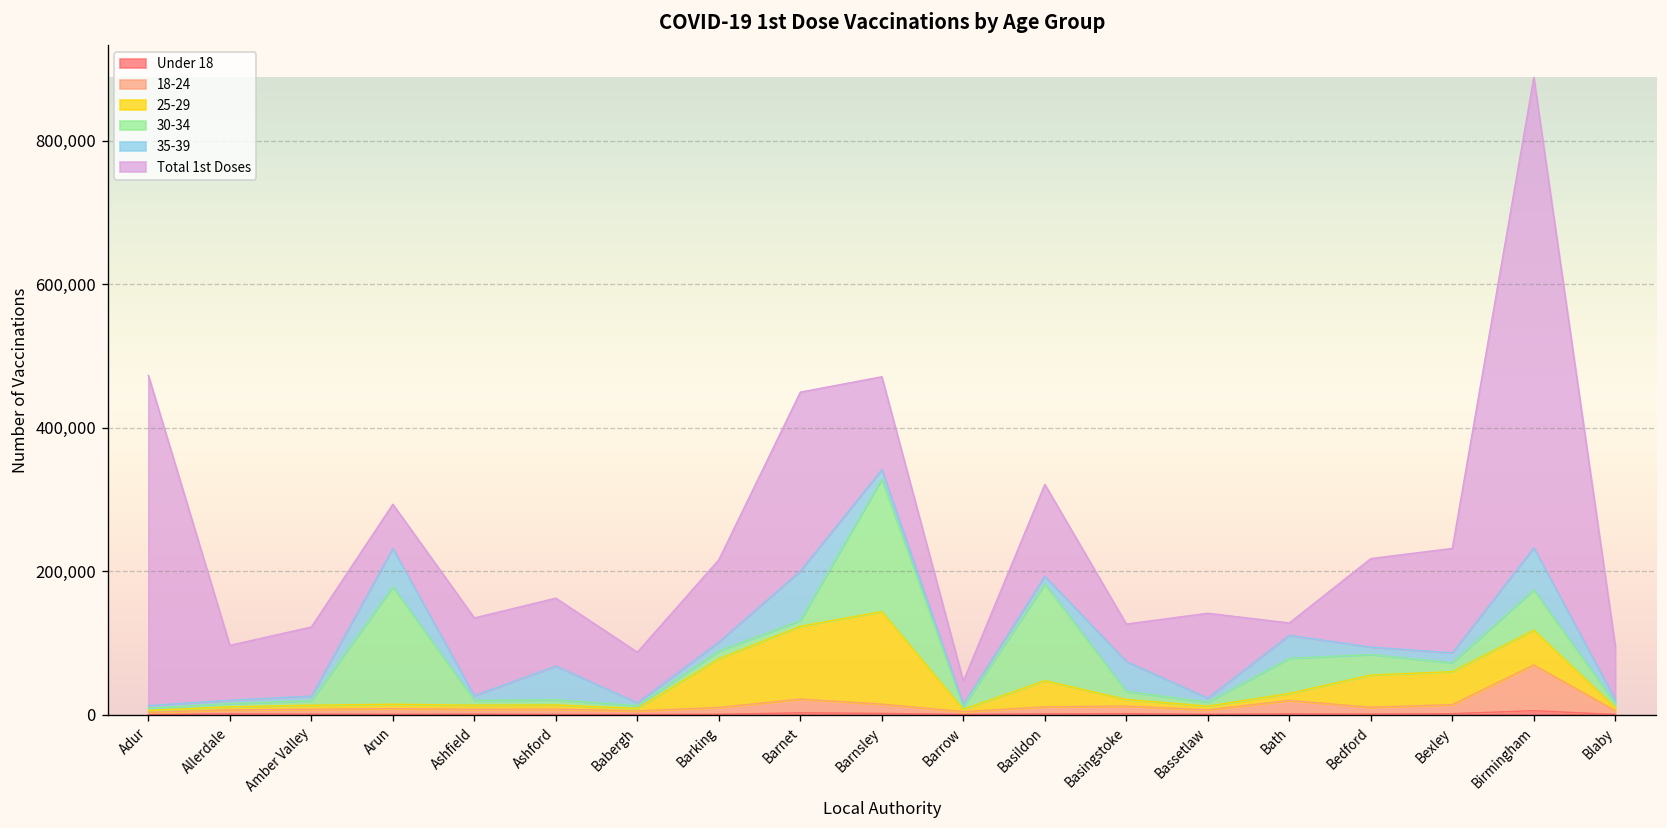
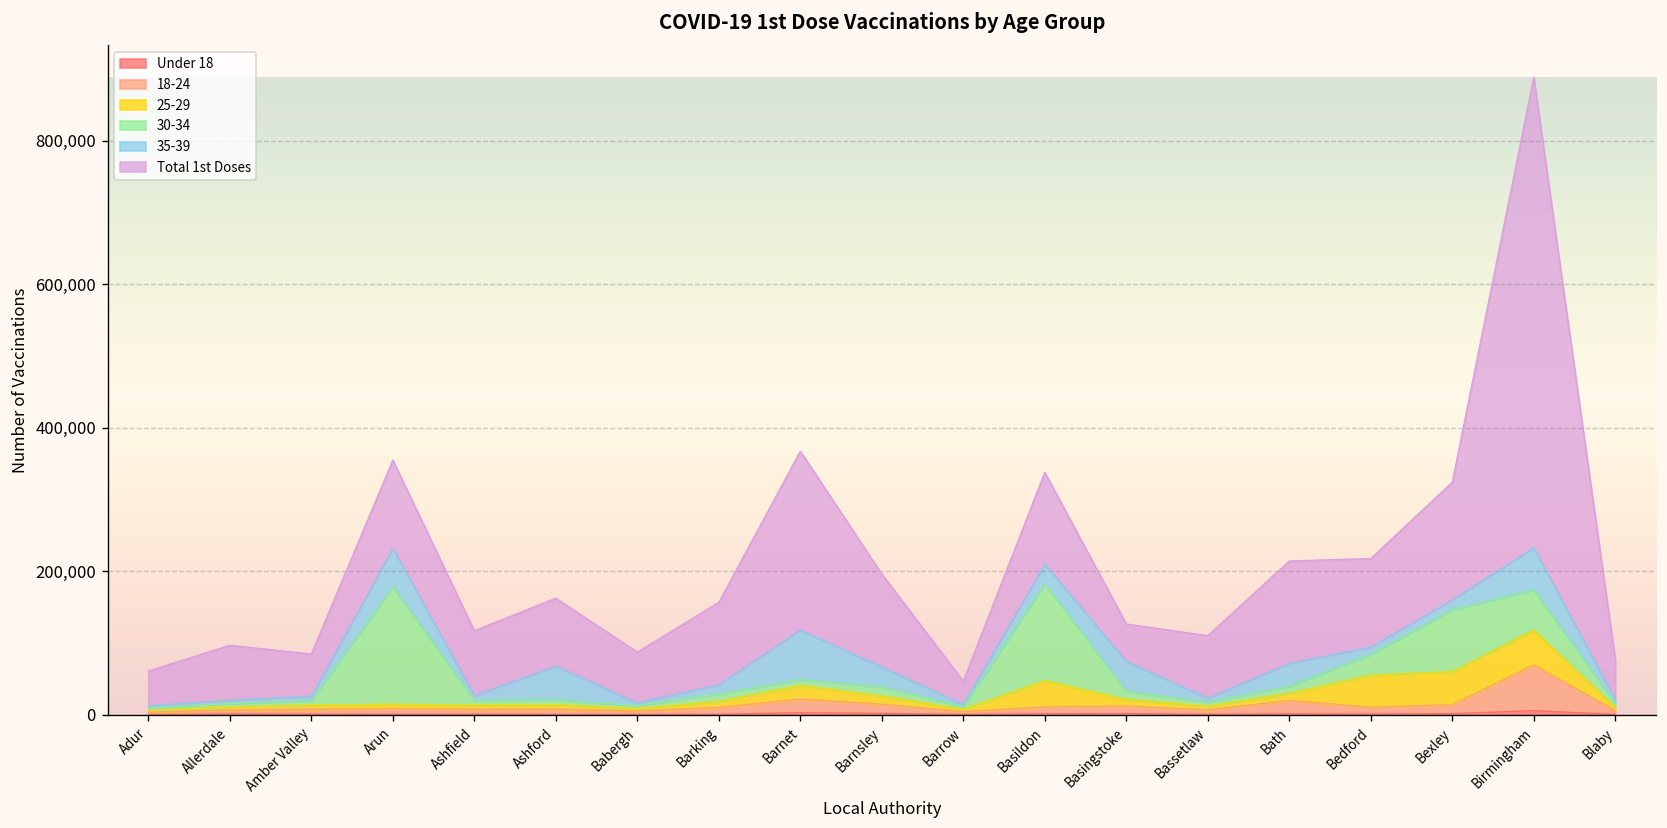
  {
    "25-29": {
      "Allerdale": "0",
      "Amber Valley": "10,000",
      "Arun": "10,000",
      "Ashfield": "10,000",
      "Ashford": "10,000",
-     "Barking": "70,000",
-     "Barnet": "100,000",
-     "Barnsley": "130,000",
+     "Barking": "10,000",
+     "Barnet": "20,000",
+     "Barnsley": "10,000",
      "Basildon": "40,000",
      "Basingstoke": "10,000",
      "Bassetlaw": "10,000",
      "Bath": "10,000",
      "Bedford": "40,000",
      "Bexley": "50,000",
      "Birmingham": "50,000",
      "Blaby": "0"
    },
    "30-34": {
      "Allerdale": "0",
      "Amber Valley": "10,000",
      "Arun": "160,000",
      "Ashfield": "10,000",
      "Ashford": "10,000",
      "Barking": "10,000",
      "Barnet": "10,000",
-     "Barnsley": "180,000",
+     "Barnsley": "10,000",
      "Basildon": "130,000",
      "Basingstoke": "10,000",
      "Bassetlaw": "10,000",
-     "Bath": "50,000",
+     "Bath": "10,000",
      "Bedford": "30,000",
-     "Bexley": "10,000",
+     "Bexley": "90,000",
      "Birmingham": "60,000",
      "Blaby": "10,000"
    },
    "35-39": {
      "Allerdale": "0",
      "Amber Valley": "10,000",
      "Arun": "50,000",
      "Ashfield": "10,000",
      "Ashford": "50,000",
      "Barking": "10,000",
      "Barnet": "70,000",
-     "Barnsley": "10,000",
-     "Basildon": "10,000",
+     "Barnsley": "30,000",
+     "Basildon": "30,000",
      "Basingstoke": "40,000",
      "Bassetlaw": "10,000",
      "Bath": "30,000",
      "Bedford": "10,000",
      "Bexley": "10,000",
      "Birmingham": "60,000",
      "Blaby": "10,000"
    },
    "Total 1st Doses": {
-     "Adur": "460,000",
+     "Adur": "50,000",
      "Allerdale": "80,000",
-     "Amber Valley": "100,000",
-     "Arun": "60,000",
-     "Ashfield": "110,000",
+     "Amber Valley": "60,000",
+     "Arun": "120,000",
+     "Ashfield": "90,000",
      "Ashford": "90,000",
      "Babergh": "70,000",
      "Barking": "110,000",
      "Barnet": "250,000",
      "Barnsley": "130,000",
      "Barrow": "30,000",
      "Basildon": "130,000",
      "Basingstoke": "50,000",
-     "Bassetlaw": "120,000",
-     "Bath": "20,000",
+     "Bassetlaw": "90,000",
+     "Bath": "140,000",
      "Bedford": "120,000",
-     "Bexley": "150,000",
+     "Bexley": "160,000",
      "Birmingham": "660,000",
-     "Blaby": "70,000"
+     "Blaby": "60,000"
    }
  }
